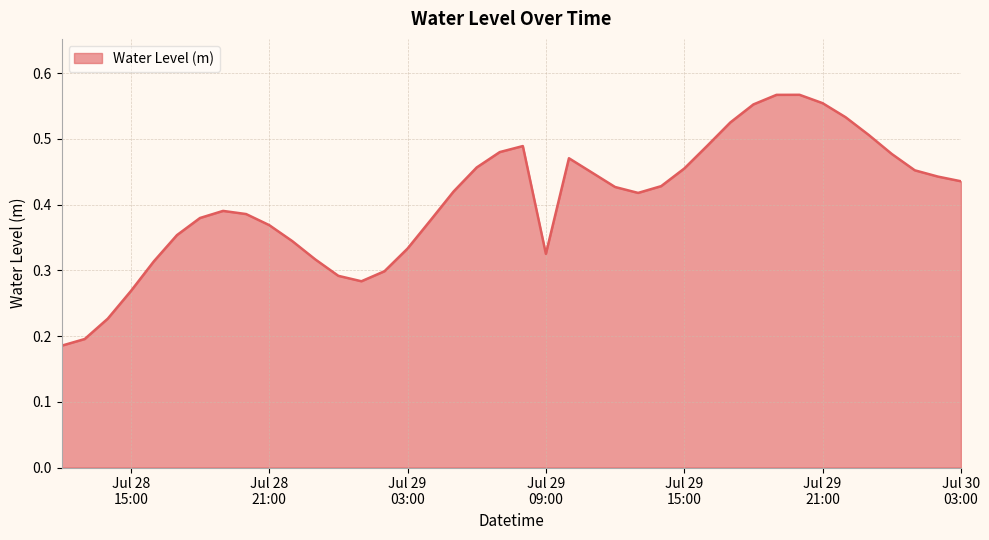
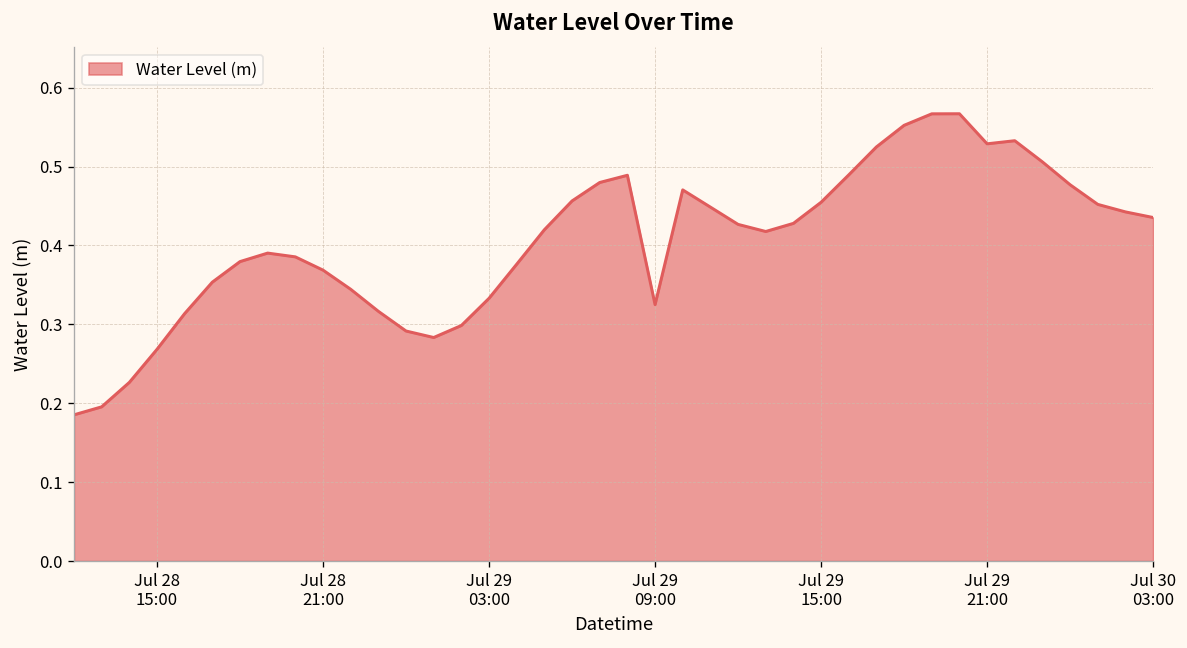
  {
    "Jul 28 15:00": 0.27,
    "Jul 28 21:00": 0.37,
    "Jul 29 03:00": 0.33,
    "Jul 29 09:00": 0.33,
    "Jul 29 15:00": 0.45,
-   "Jul 29 21:00": 0.55,
+   "Jul 29 21:00": 0.53,
    "Jul 30 03:00": 0.44
  }
